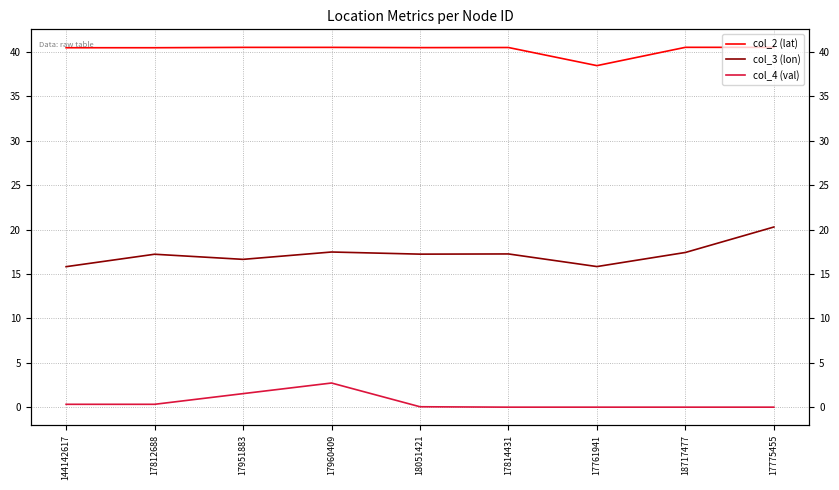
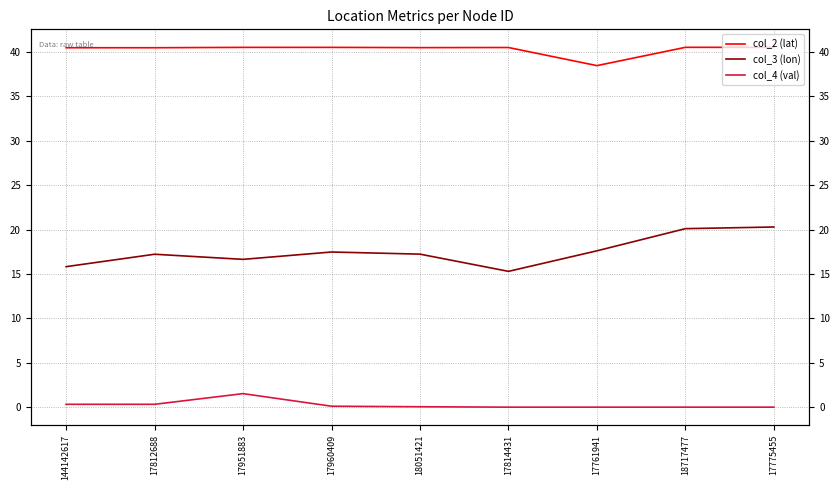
  {
    "col_2 (lat)": {
      "144142617": 40,
      "17812688": 40,
      "17951883": 41,
      "17960409": 41,
      "18051421": 40,
      "17814431": 41,
      "17761941": 38,
      "18717477": 41
    },
    "col_3 (lon)": {
      "144142617": 16,
      "17812688": 17,
      "17951883": 17,
      "17960409": 17,
      "18051421": 17,
-     "17814431": 17,
-     "17761941": 16,
-     "18717477": 17,
+     "17814431": 15,
+     "17761941": 18,
+     "18717477": 20,
      "17775455": 20
    },
    "col_4 (val)": {
      "144142617": 0,
      "17812688": 0,
      "17951883": 2,
-     "17960409": 3,
+     "17960409": 0,
      "18051421": 0,
      "17814431": 0,
      "17761941": 0,
      "18717477": 0,
      "17775455": 0
    }
  }
